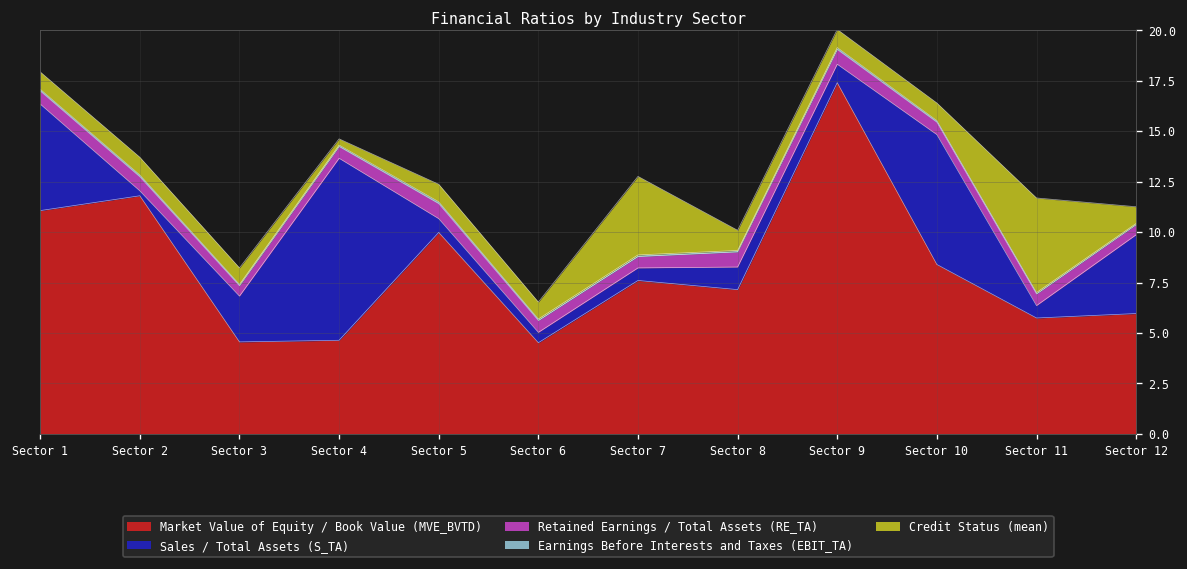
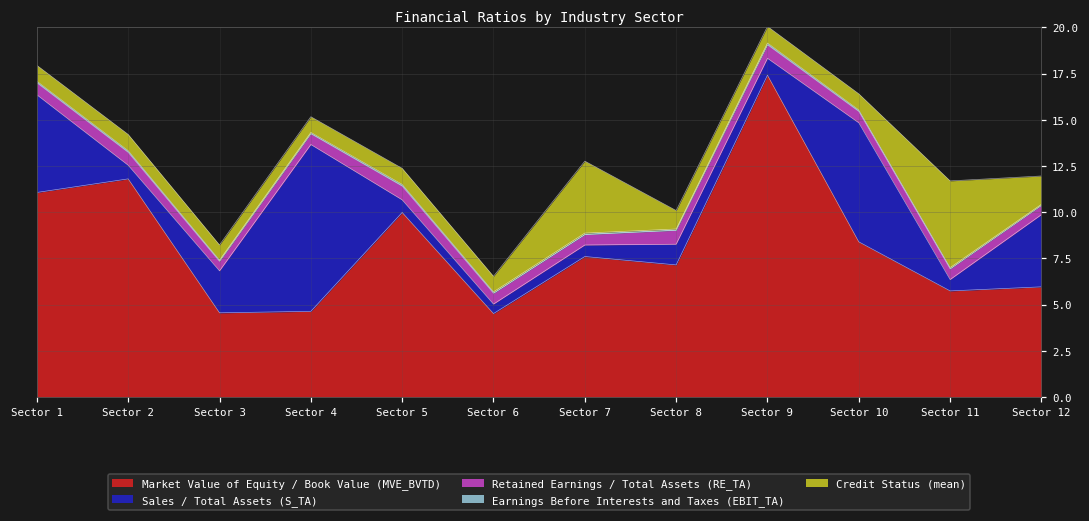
  {
    "Market Value of Equity / Book Value (MVE_BVTD)": {
      "Sector 1": 11.1,
      "Sector 2": 11.8,
      "Sector 3": 4.6,
      "Sector 4": 4.6,
      "Sector 5": 10.0,
      "Sector 6": 4.5,
      "Sector 7": 7.6,
      "Sector 8": 7.1,
      "Sector 9": 17.4,
      "Sector 10": 8.4,
      "Sector 11": 5.7,
      "Sector 12": 6.0
    },
    "Sales / Total Assets (S_TA)": {
      "Sector 1": 5.3,
-     "Sector 2": 0.2,
+     "Sector 2": 0.7,
      "Sector 3": 2.3,
      "Sector 4": 9.0,
      "Sector 5": 0.7,
      "Sector 6": 0.5,
      "Sector 7": 0.6,
      "Sector 8": 1.1,
      "Sector 9": 0.9,
      "Sector 10": 6.4,
      "Sector 11": 0.6,
      "Sector 12": 3.9
    },
    "Credit Status (mean)": {
      "Sector 1": 0.9,
      "Sector 2": 0.9,
      "Sector 3": 0.8,
-     "Sector 4": 0.3,
+     "Sector 4": 0.8,
      "Sector 5": 0.9,
      "Sector 6": 0.8,
      "Sector 7": 3.9,
      "Sector 8": 1.0,
      "Sector 9": 0.9,
      "Sector 10": 0.9,
      "Sector 11": 4.7,
-     "Sector 12": 0.8
+     "Sector 12": 1.5
    }
  }
